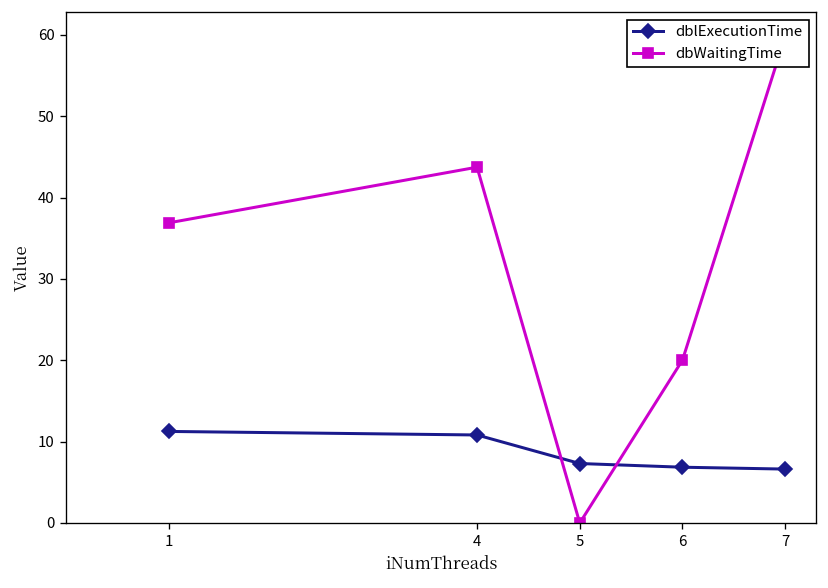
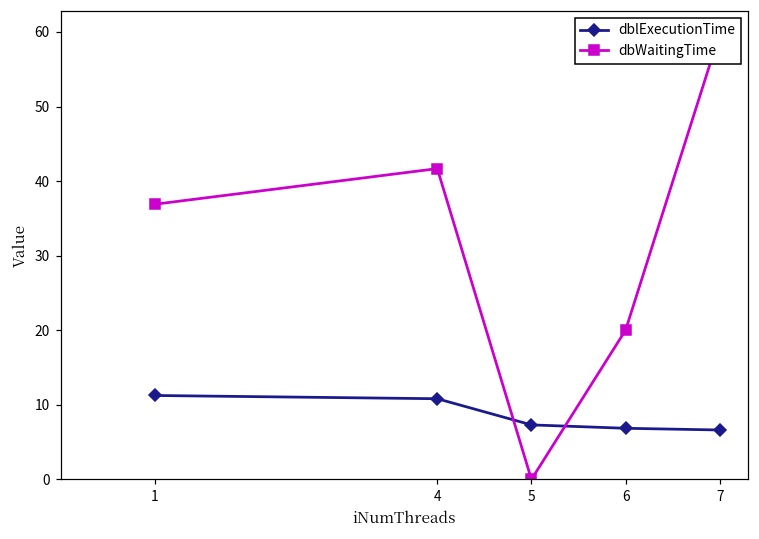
  {
    "dblExecutionTime": {
      "1": 11,
      "4": 11,
      "5": 7,
      "6": 7,
      "7": 7
    },
    "dbWaitingTime": {
      "1": 37,
-     "4": 44,
+     "4": 42,
      "5": 0,
      "6": 20
    }
  }
